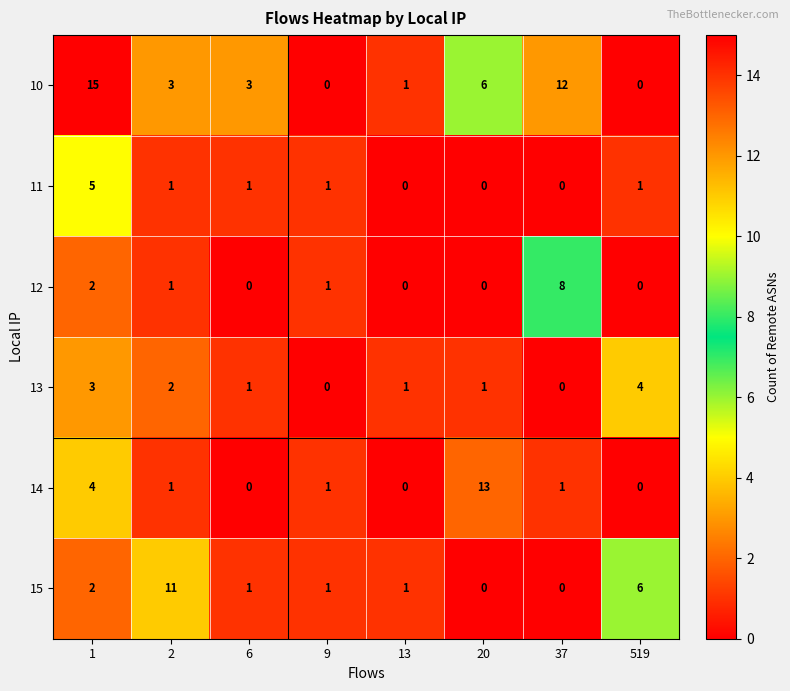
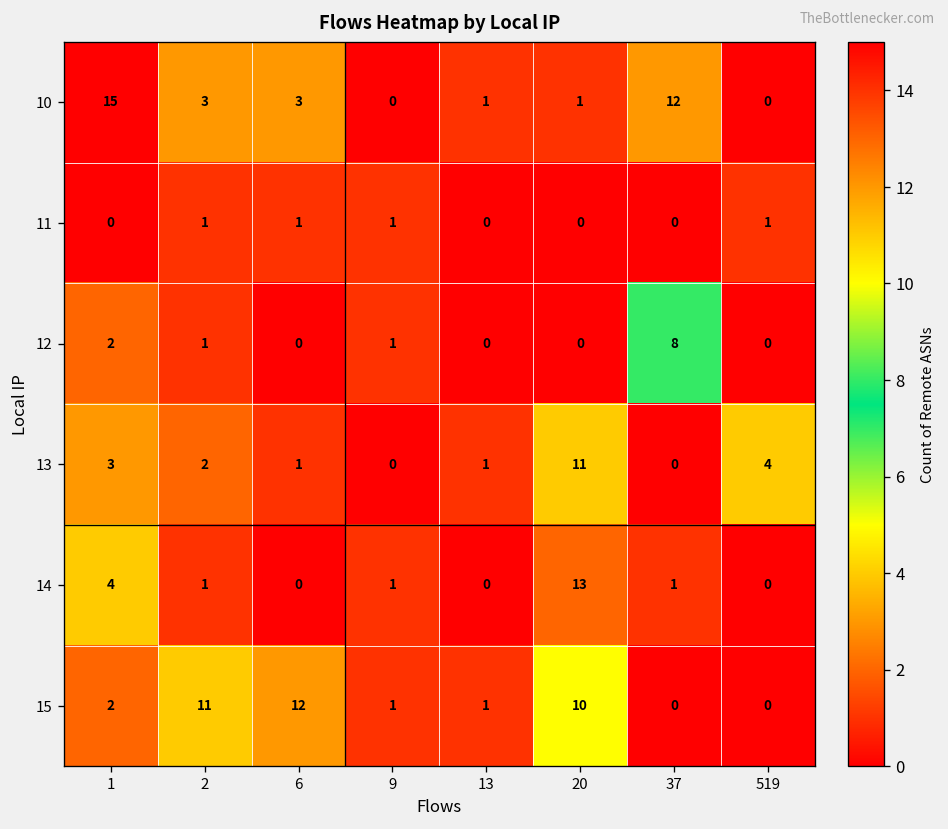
  {
    "10": {
      "1": 15,
      "2": 3,
      "6": 3,
      "9": 0,
      "13": 1,
-     "20": 6,
+     "20": 1,
      "37": 12,
      "519": 0
    },
    "11": {
-     "1": 5,
+     "1": 0,
      "2": 1,
      "6": 1,
      "9": 1,
      "13": 0,
      "20": 0,
      "37": 0,
      "519": 1
    },
    "12": {
      "1": 2,
      "2": 1,
      "6": 0,
      "9": 1,
      "13": 0,
      "20": 0,
      "37": 8,
      "519": 0
    },
    "13": {
      "1": 3,
      "2": 2,
      "6": 1,
      "9": 0,
      "13": 1,
-     "20": 1,
+     "20": 11,
      "37": 0,
      "519": 4
    },
    "14": {
      "1": 4,
      "2": 1,
      "6": 0,
      "9": 1,
      "13": 0,
      "20": 13,
      "37": 1,
      "519": 0
    },
    "15": {
      "1": 2,
      "2": 11,
-     "6": 1,
+     "6": 12,
      "9": 1,
      "13": 1,
-     "20": 0,
+     "20": 10,
      "37": 0,
-     "519": 6
+     "519": 0
    }
  }
